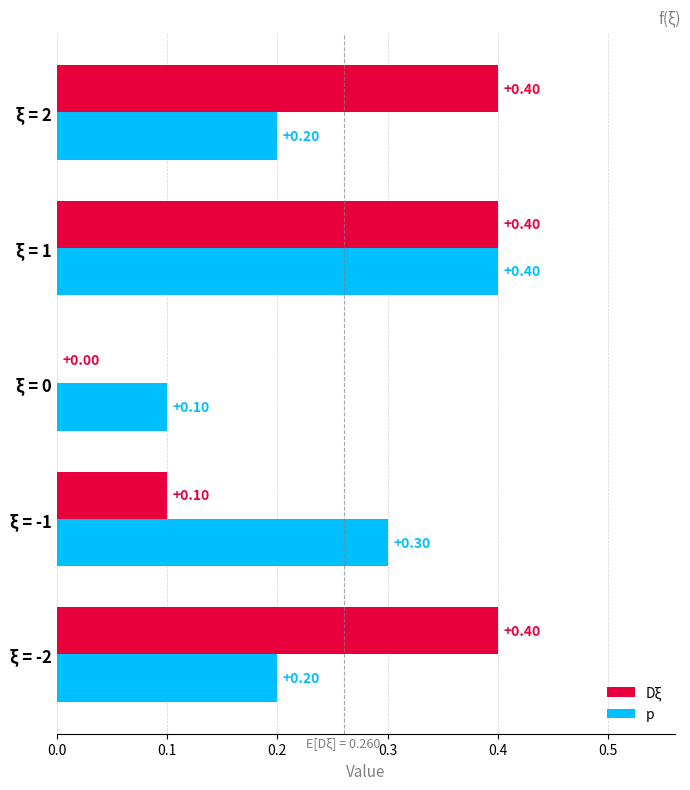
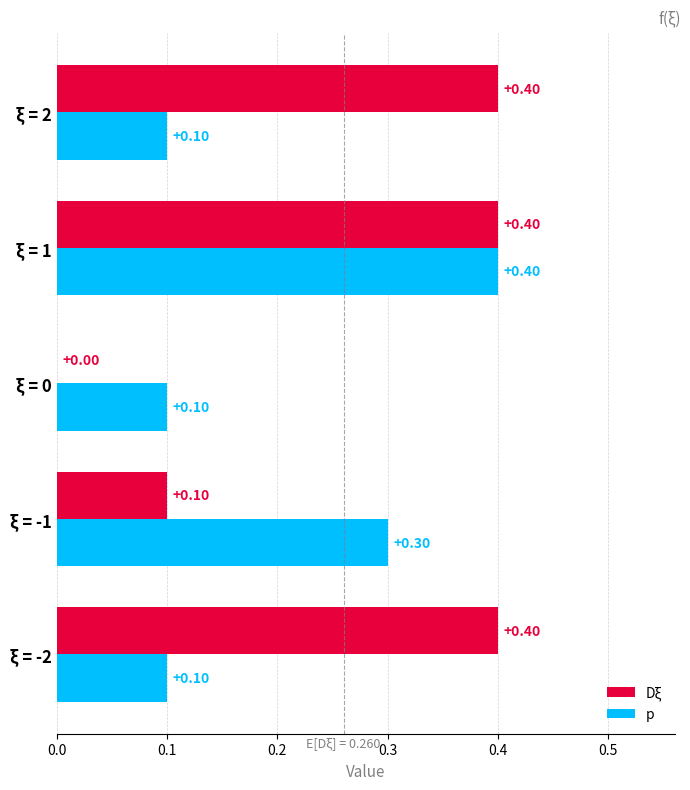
  {
    "Dξ": {
      "ξ = 2": "+0.40",
      "ξ = 1": "+0.40",
      "ξ = 0": "+0.00",
      "ξ = -1": "+0.10",
      "ξ = -2": "+0.40"
    },
    "p": {
-     "ξ = 2": "+0.20",
+     "ξ = 2": "+0.10",
      "ξ = 1": "+0.40",
      "ξ = 0": "+0.10",
      "ξ = -1": "+0.30",
-     "ξ = -2": "+0.20"
+     "ξ = -2": "+0.10"
    }
  }
